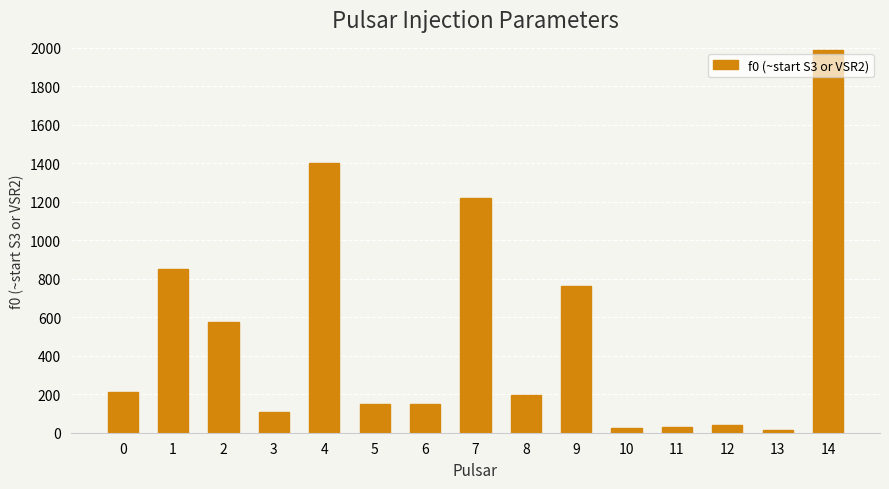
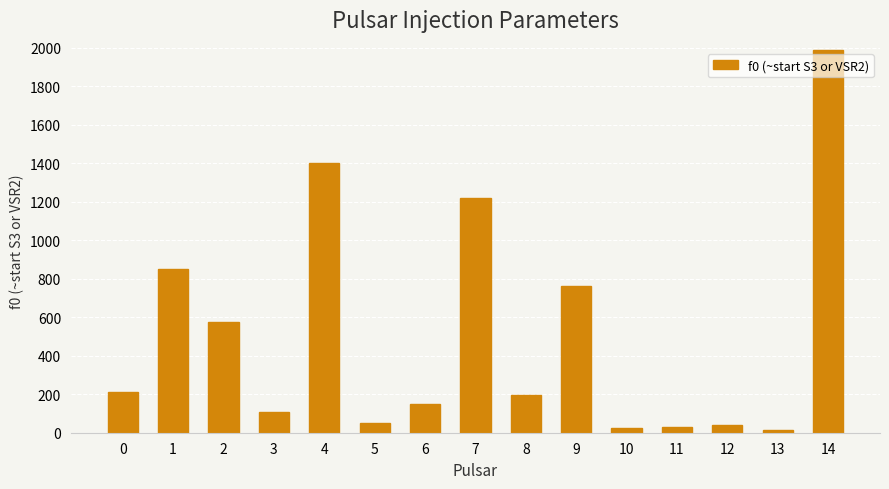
  {
    "0": 210,
    "1": 850,
    "2": 580,
    "3": 110,
    "4": 1400,
-   "5": 150,
+   "5": 50,
    "6": 150,
    "7": 1220,
    "8": 190,
    "9": 760,
    "10": 30,
    "11": 30,
    "12": 40,
    "14": 1990
  }
